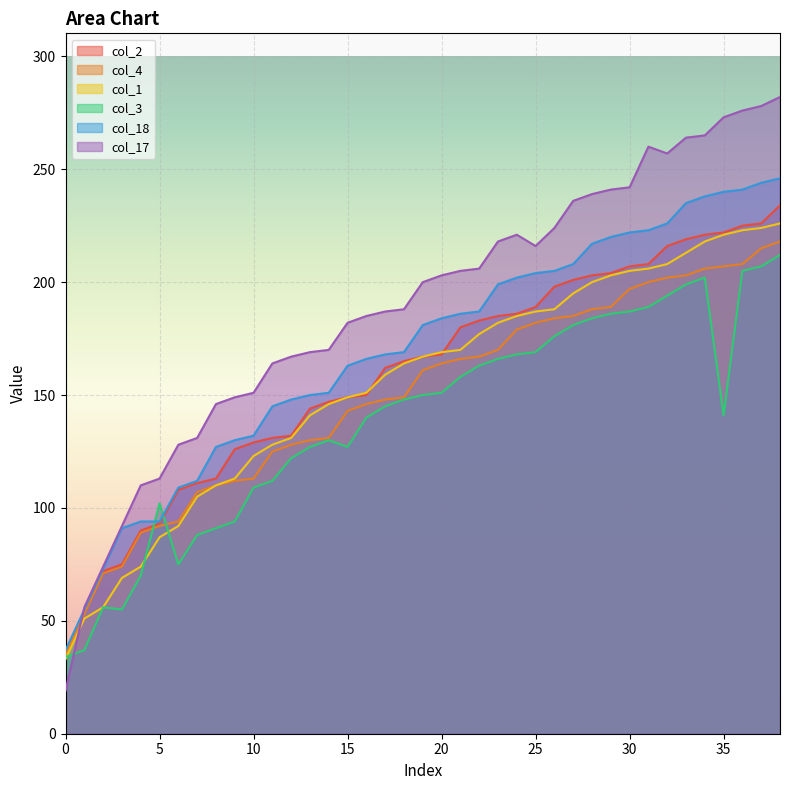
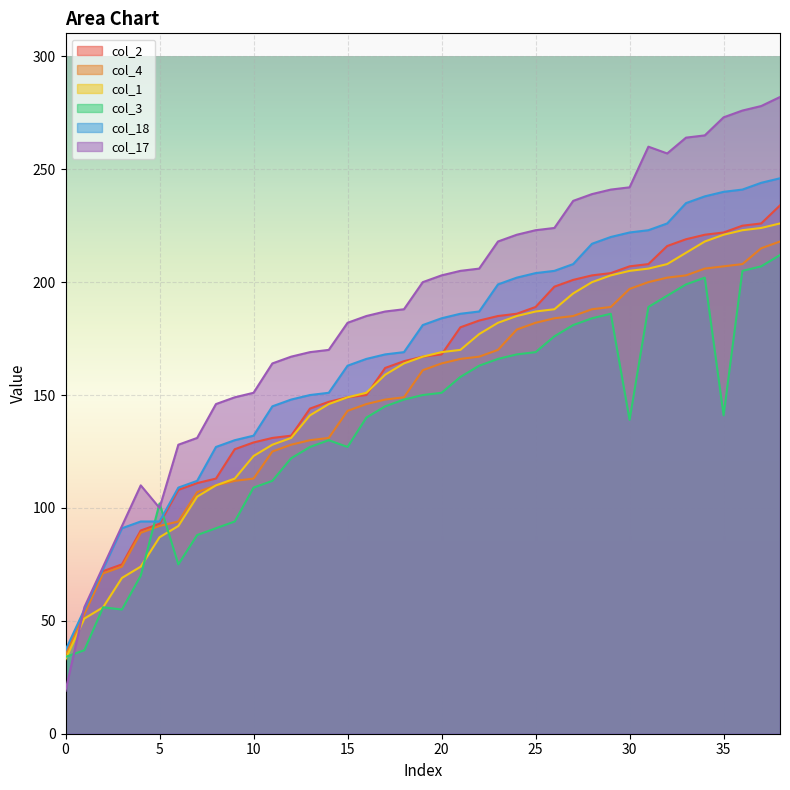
  {
    "col_3": {
      "5": 102,
      "10": 109,
      "15": 127,
      "20": 151,
      "25": 169,
-     "30": 187,
+     "30": 139,
      "35": 141
    },
    "col_18": {
      "10": 132,
      "15": 163,
      "20": 184,
      "25": 204,
      "30": 222,
      "35": 240
    },
    "col_17": {
      "0": 19,
-     "5": 113,
+     "5": 100,
      "10": 151,
      "15": 182,
      "20": 203,
-     "25": 216,
+     "25": 223,
      "30": 242,
      "35": 273
    }
  }
